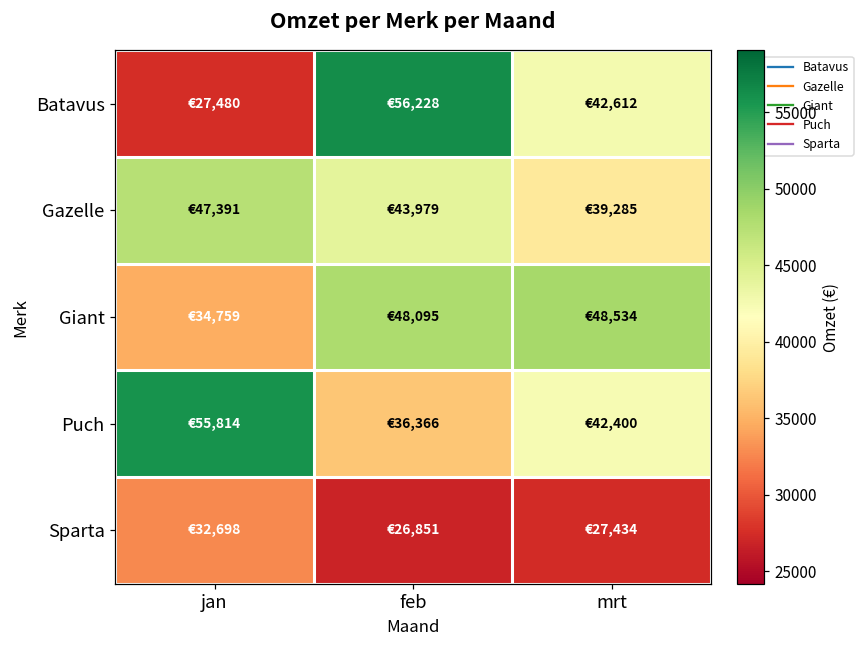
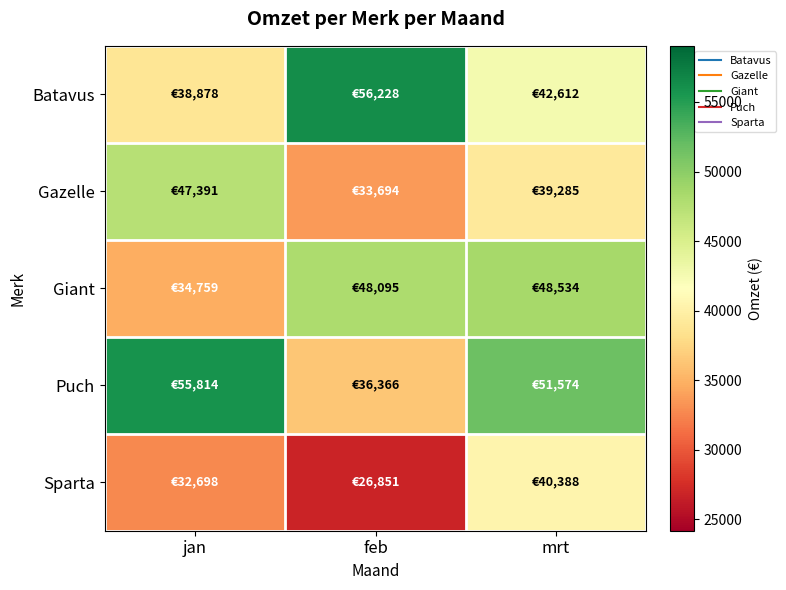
  {
    "Batavus": {
-     "jan": "€27,480",
+     "jan": "€38,878",
      "feb": "€56,228",
      "mrt": "€42,612"
    },
    "Gazelle": {
      "jan": "€47,391",
-     "feb": "€43,979",
+     "feb": "€33,694",
      "mrt": "€39,285"
    },
    "Giant": {
      "jan": "€34,759",
      "feb": "€48,095",
      "mrt": "€48,534"
    },
    "Puch": {
      "jan": "€55,814",
      "feb": "€36,366",
-     "mrt": "€42,400"
+     "mrt": "€51,574"
    },
    "Sparta": {
      "jan": "€32,698",
      "feb": "€26,851",
-     "mrt": "€27,434"
+     "mrt": "€40,388"
    }
  }
